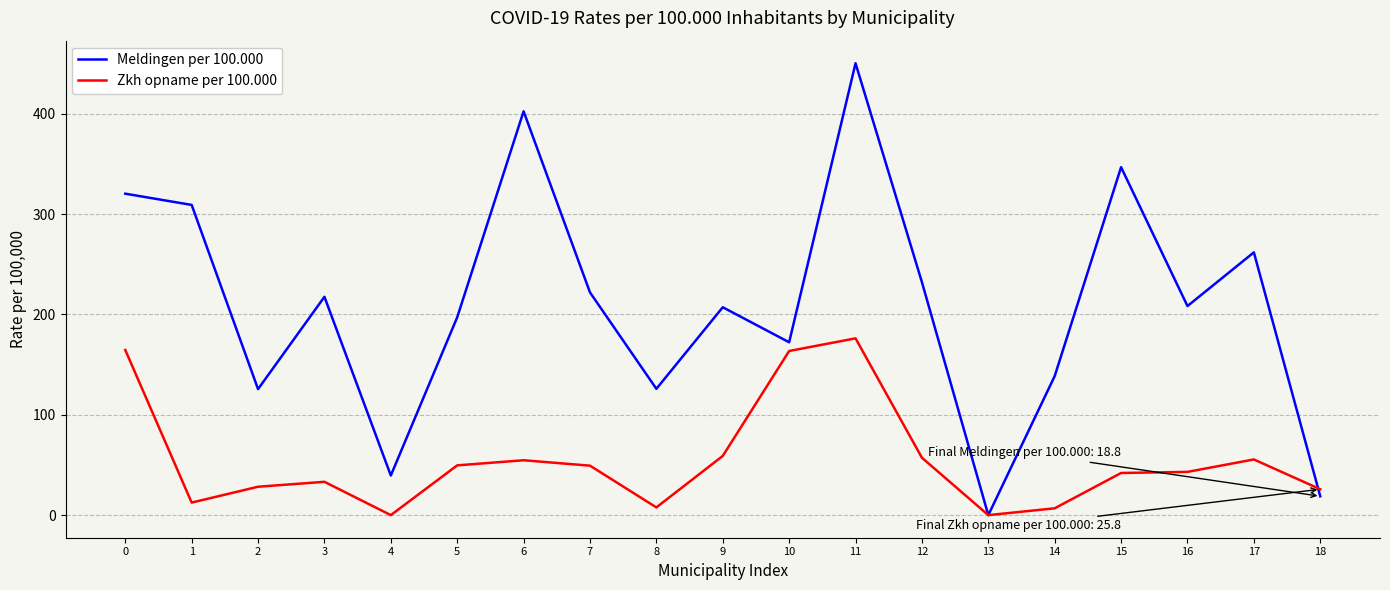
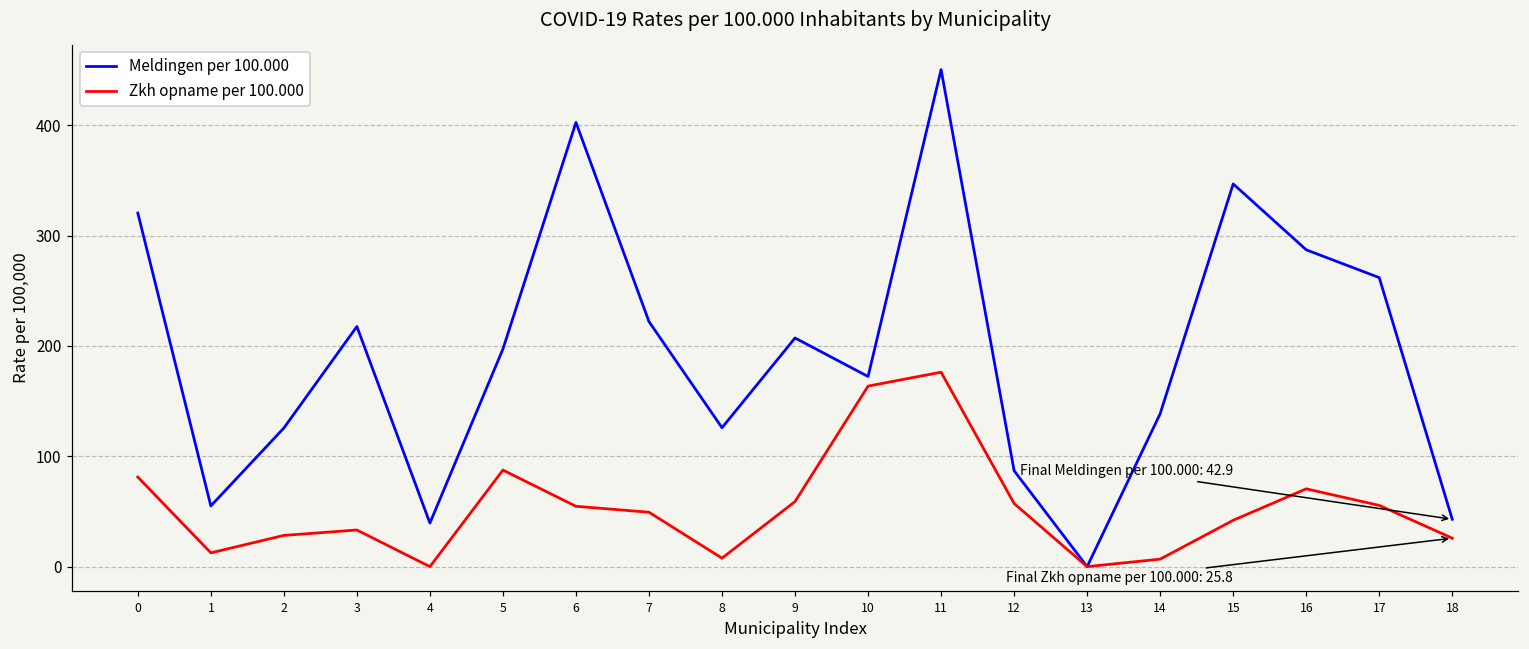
  {
    "Meldingen per 100.000": {
-     "1": 309,
-     "12": 232,
-     "16": 208,
-     "18": 18.8
+     "1": 55,
+     "12": 87,
+     "16": 287,
+     "18": 42.9
    },
    "Zkh opname per 100.000": {
-     "0": 165,
+     "0": 81,
      "1": 13,
      "2": 28,
      "3": 33,
      "4": 0,
-     "5": 50,
+     "5": 88,
      "6": 55,
      "7": 49,
      "8": 8,
      "9": 59,
      "10": 164,
      "11": 176,
      "12": 57,
-     "16": 43,
+     "16": 71,
      "18": 26
    }
  }
